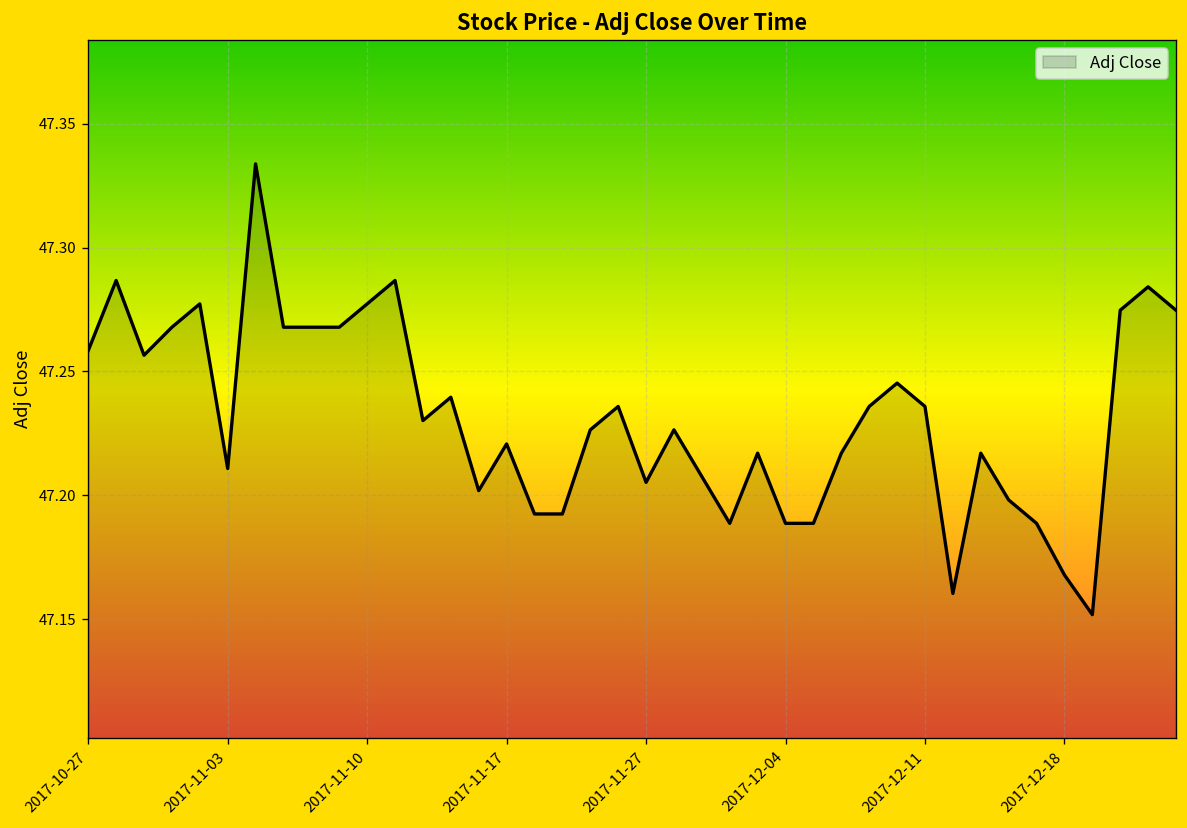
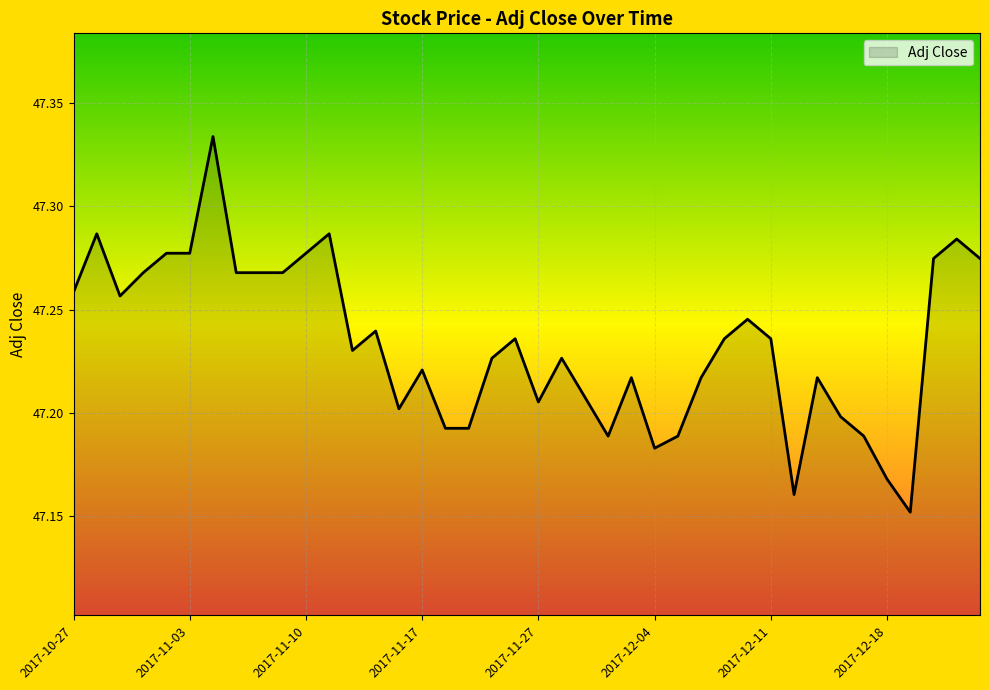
  {
    "2017-10-27": 47.258,
-   "2017-11-03": 47.211,
+   "2017-11-03": 47.277,
    "2017-11-10": 47.277,
    "2017-11-17": 47.221,
    "2017-11-27": 47.205,
-   "2017-12-04": 47.189,
+   "2017-12-04": 47.183,
    "2017-12-11": 47.236,
    "2017-12-18": 47.168
  }
